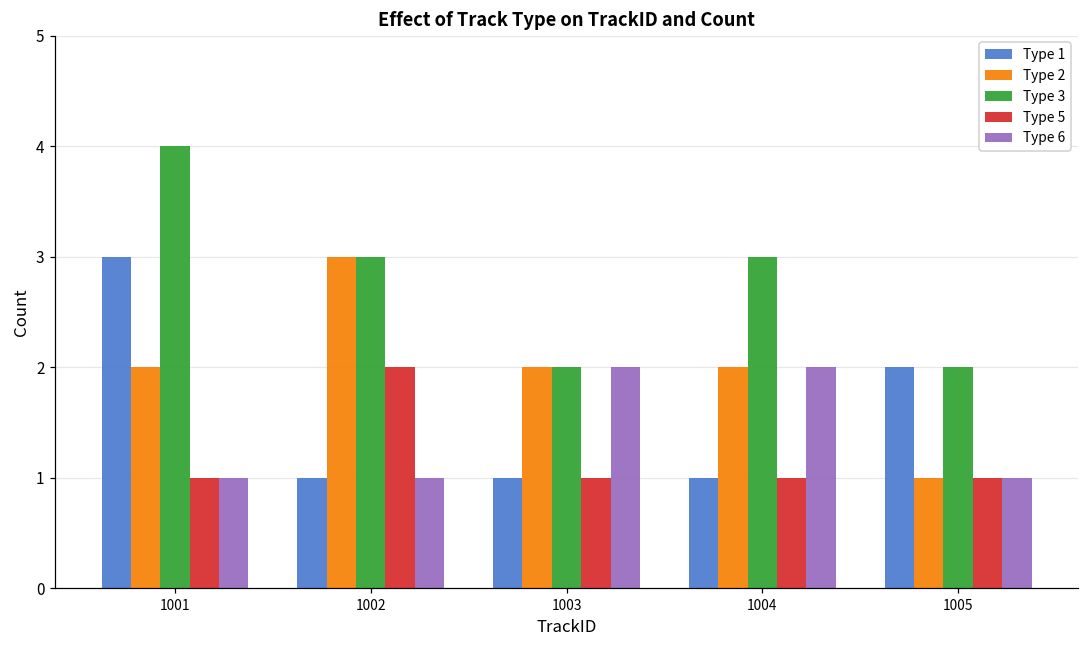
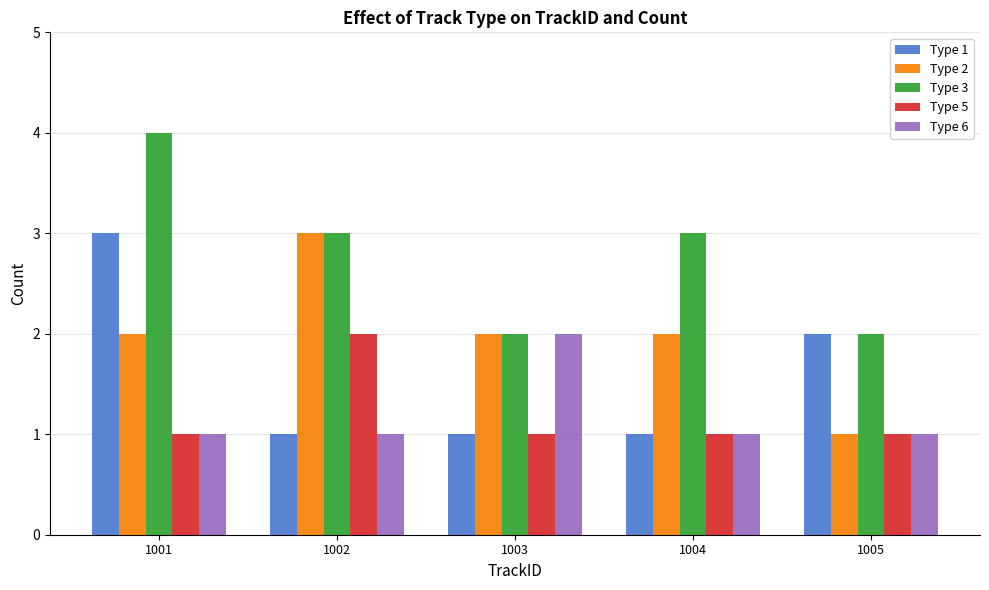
  {
    "Type 1": {
      "1001": 3,
      "1002": 1,
      "1003": 1,
      "1004": 1,
      "1005": 2
    },
    "Type 2": {
      "1001": 2,
      "1002": 3,
      "1003": 2,
      "1004": 2,
      "1005": 1
    },
    "Type 3": {
      "1001": 4,
      "1002": 3,
      "1003": 2,
      "1004": 3,
      "1005": 2
    },
    "Type 5": {
      "1001": 1,
      "1002": 2,
      "1003": 1,
      "1004": 1,
      "1005": 1
    },
    "Type 6": {
      "1001": 1,
      "1002": 1,
      "1003": 2,
-     "1004": 2,
+     "1004": 1,
      "1005": 1
    }
  }
